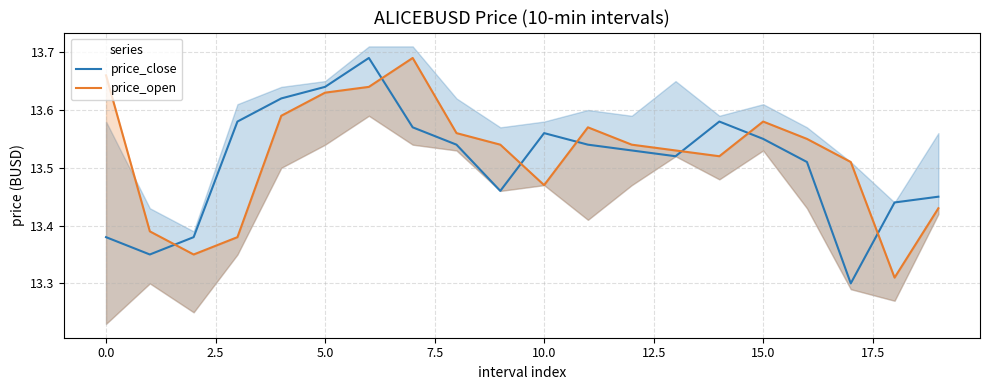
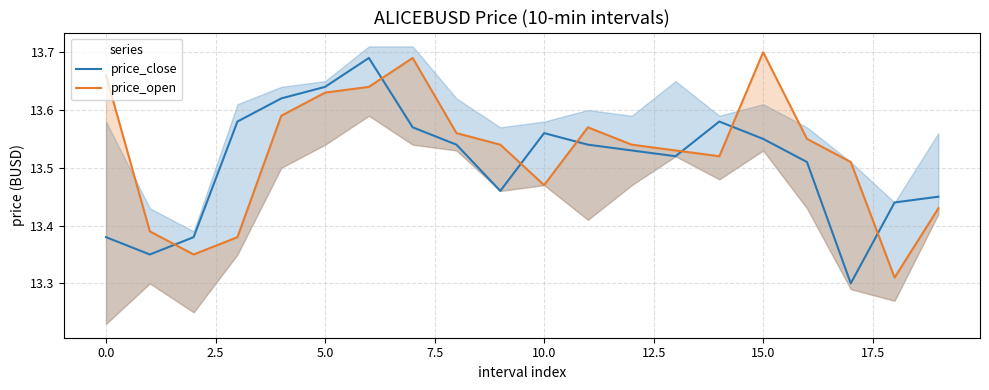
  {
    "price_open": {
      "5.0": 13.63,
      "10.0": 13.47,
-     "15.0": 13.58
+     "15.0": 13.70
    }
  }
